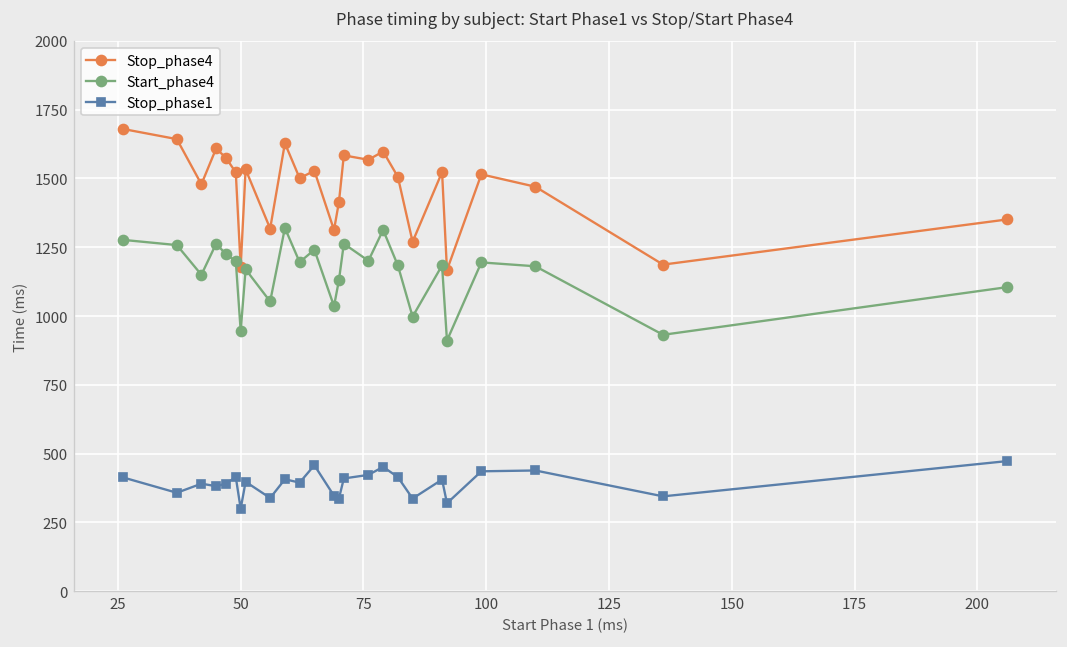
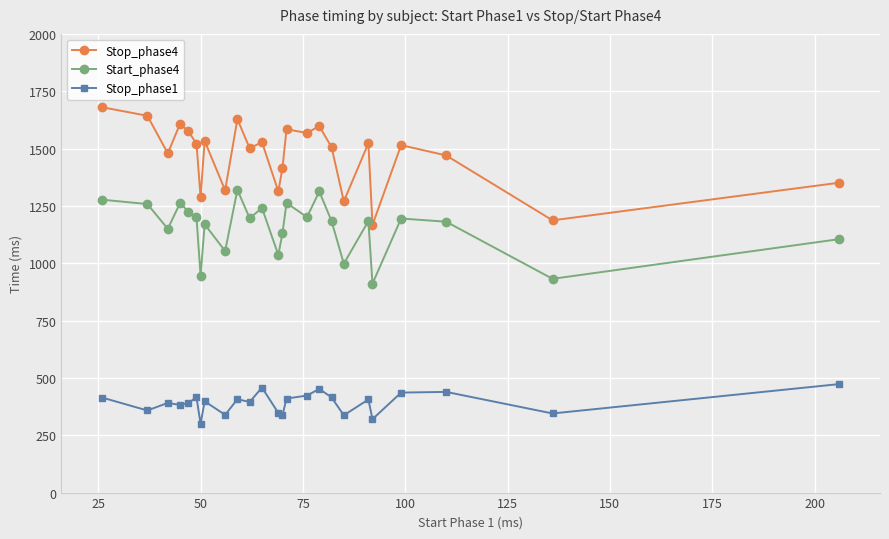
  {
    "Stop_phase4": {
-     "50": 1180
+     "50": 1290
    },
    "Start_phase4": {
      "50": 950
    },
    "Stop_phase1": {
      "50": 300
    }
  }
